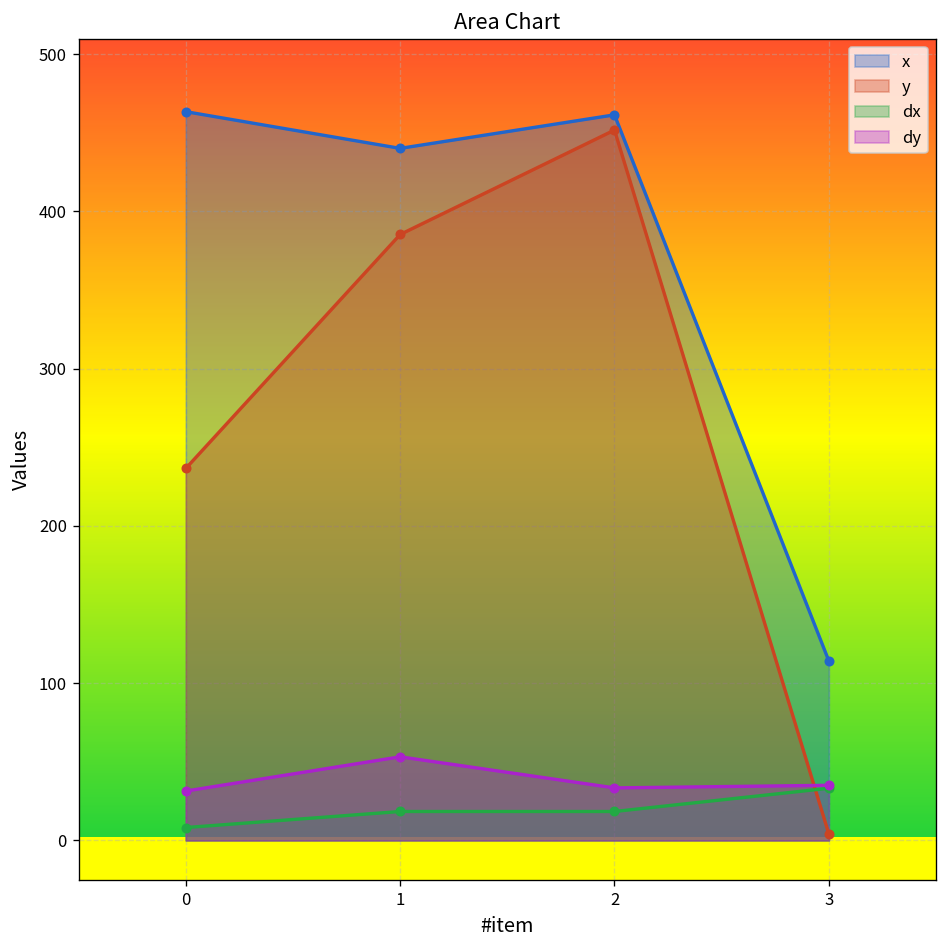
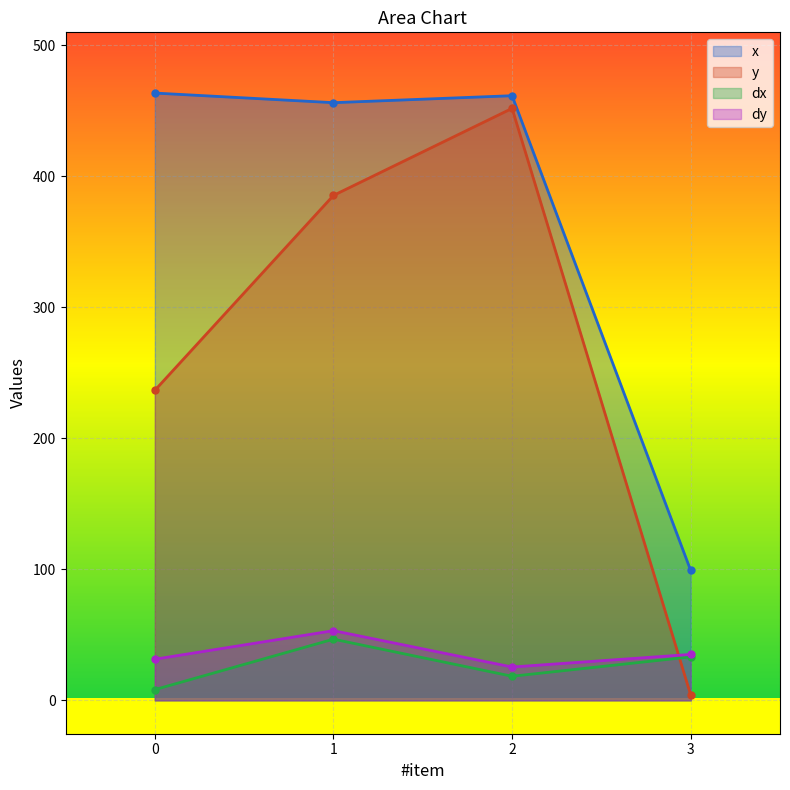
  {
    "x": {
      "0": 463,
-     "1": 440,
+     "1": 456,
      "2": 461,
-     "3": 114
+     "3": 99
    },
    "y": {
      "0": 237,
      "1": 385,
      "2": 452,
      "3": 4
    },
    "dx": {
      "0": 8,
-     "1": 18,
+     "1": 47,
      "2": 18
    },
    "dy": {
      "0": 31,
      "1": 53,
-     "2": 33
+     "2": 25
    }
  }
